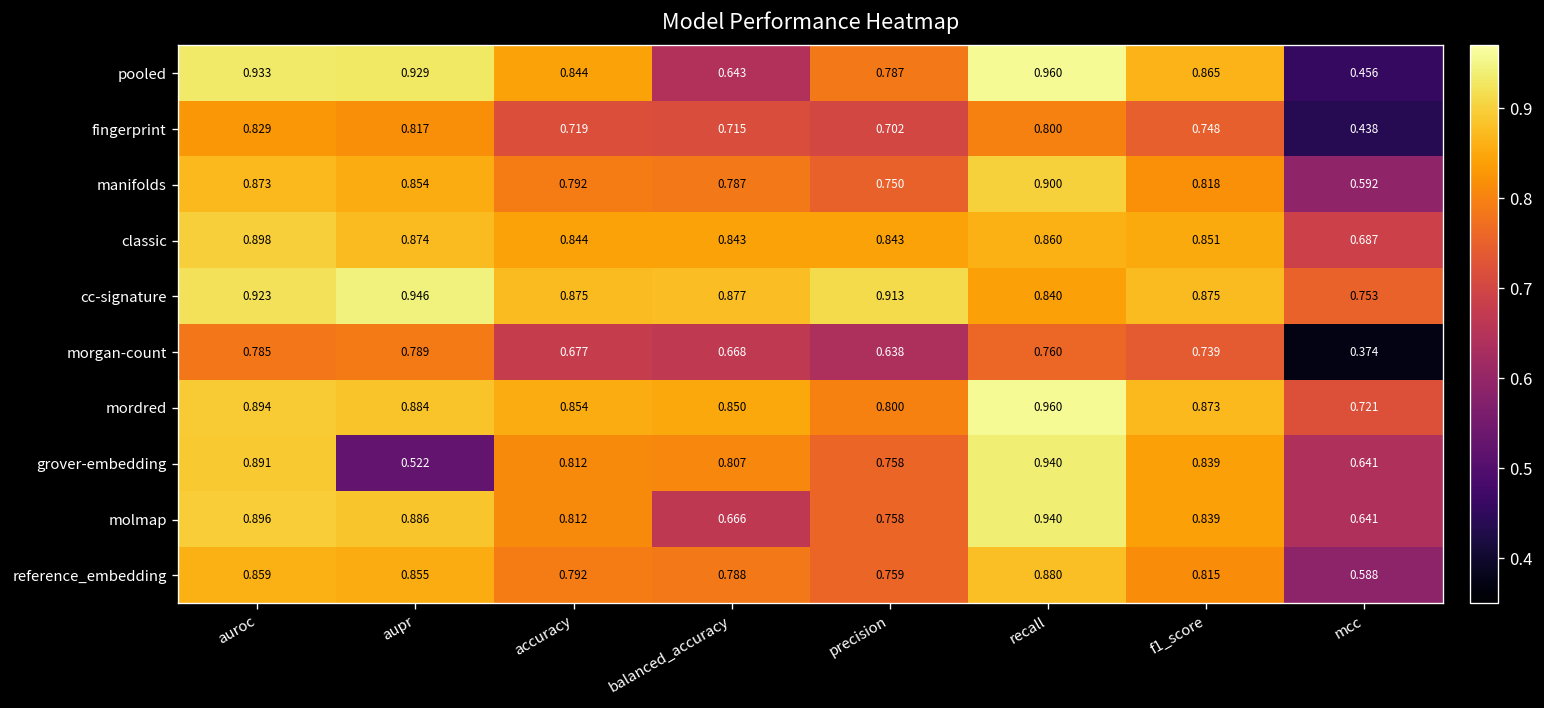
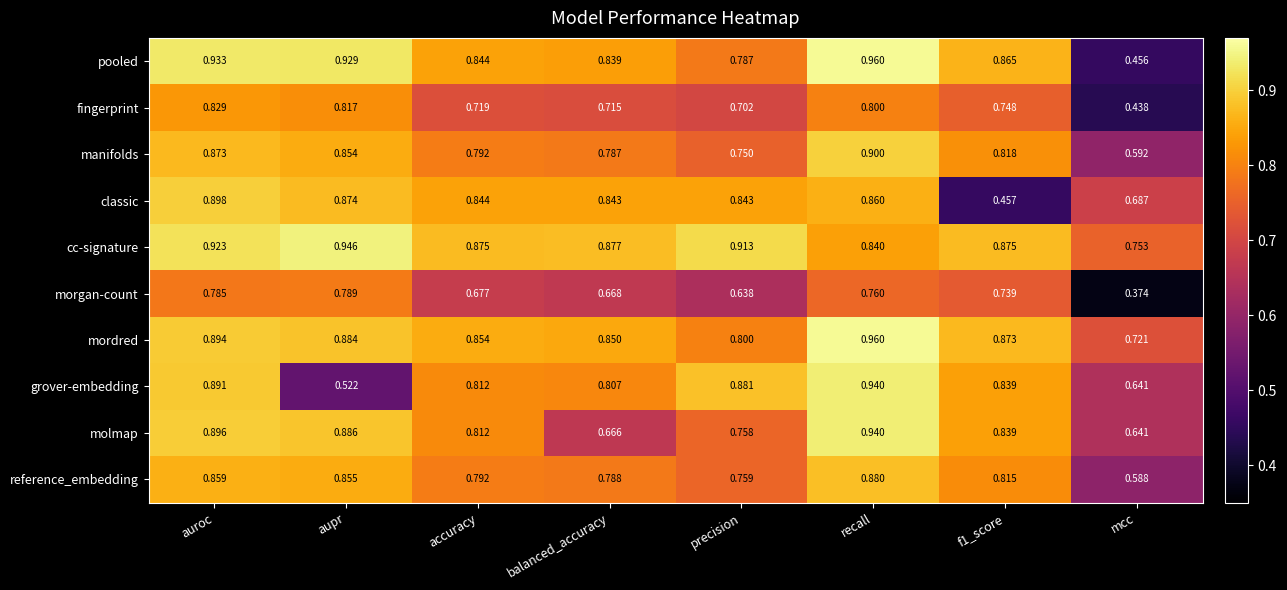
  {
    "pooled": {
      "auroc": 0.933,
      "aupr": 0.929,
      "accuracy": 0.844,
-     "balanced_accuracy": 0.643,
+     "balanced_accuracy": 0.839,
      "precision": 0.787,
      "recall": 0.960,
      "f1_score": 0.865,
      "mcc": 0.456
    },
    "fingerprint": {
      "auroc": 0.829,
      "aupr": 0.817,
      "accuracy": 0.719,
      "balanced_accuracy": 0.715,
      "precision": 0.702,
      "recall": 0.800,
      "f1_score": 0.748,
      "mcc": 0.438
    },
    "manifolds": {
      "auroc": 0.873,
      "aupr": 0.854,
      "accuracy": 0.792,
      "balanced_accuracy": 0.787,
      "precision": 0.750,
      "recall": 0.900,
      "f1_score": 0.818,
      "mcc": 0.592
    },
    "classic": {
      "auroc": 0.898,
      "aupr": 0.874,
      "accuracy": 0.844,
      "balanced_accuracy": 0.843,
      "precision": 0.843,
      "recall": 0.860,
-     "f1_score": 0.851,
+     "f1_score": 0.457,
      "mcc": 0.687
    },
    "cc-signature": {
      "auroc": 0.923,
      "aupr": 0.946,
      "accuracy": 0.875,
      "balanced_accuracy": 0.877,
      "precision": 0.913,
      "recall": 0.840,
      "f1_score": 0.875,
      "mcc": 0.753
    },
    "morgan-count": {
      "auroc": 0.785,
      "aupr": 0.789,
      "accuracy": 0.677,
      "balanced_accuracy": 0.668,
      "precision": 0.638,
      "recall": 0.760,
      "f1_score": 0.739,
      "mcc": 0.374
    },
    "mordred": {
      "auroc": 0.894,
      "aupr": 0.884,
      "accuracy": 0.854,
      "balanced_accuracy": 0.850,
      "precision": 0.800,
      "recall": 0.960,
      "f1_score": 0.873,
      "mcc": 0.721
    },
    "grover-embedding": {
      "auroc": 0.891,
      "aupr": 0.522,
      "accuracy": 0.812,
      "balanced_accuracy": 0.807,
-     "precision": 0.758,
+     "precision": 0.881,
      "recall": 0.940,
      "f1_score": 0.839,
      "mcc": 0.641
    },
    "molmap": {
      "auroc": 0.896,
      "aupr": 0.886,
      "accuracy": 0.812,
      "balanced_accuracy": 0.666,
      "precision": 0.758,
      "recall": 0.940,
      "f1_score": 0.839,
      "mcc": 0.641
    },
    "reference_embedding": {
      "auroc": 0.859,
      "aupr": 0.855,
      "accuracy": 0.792,
      "balanced_accuracy": 0.788,
      "precision": 0.759,
      "recall": 0.880,
      "f1_score": 0.815,
      "mcc": 0.588
    }
  }
